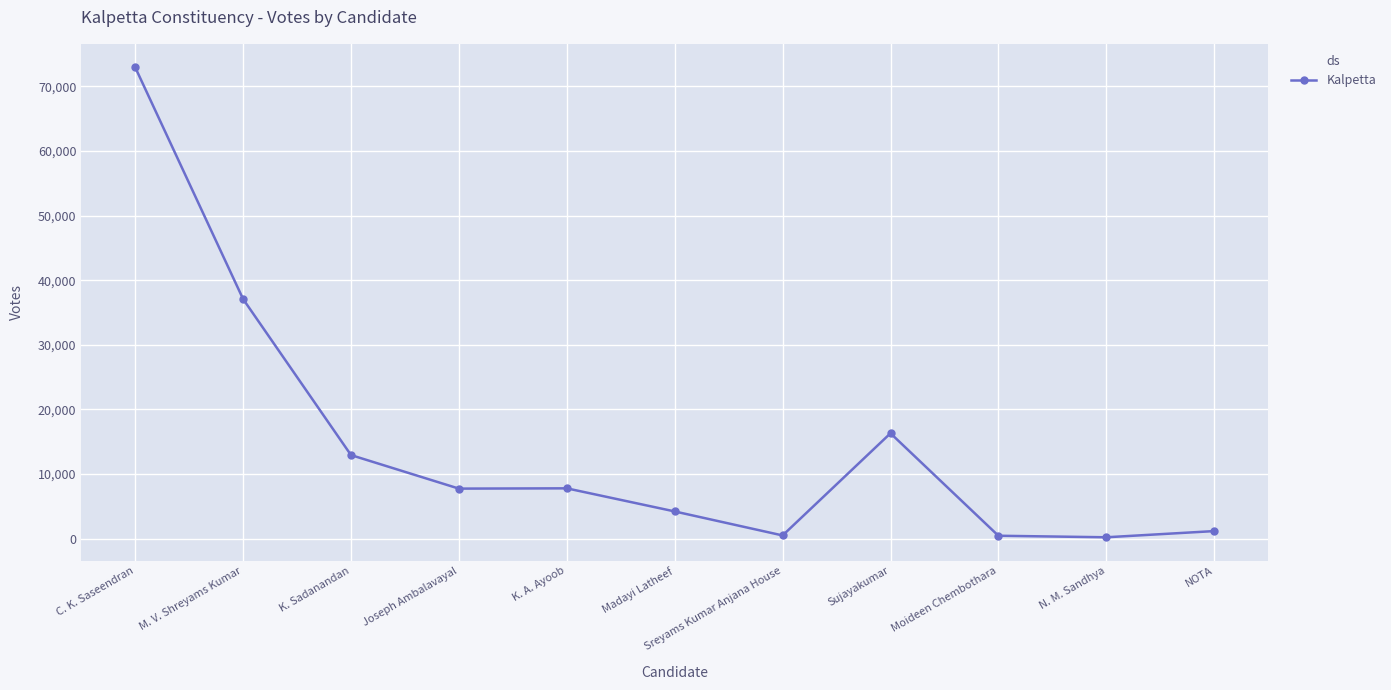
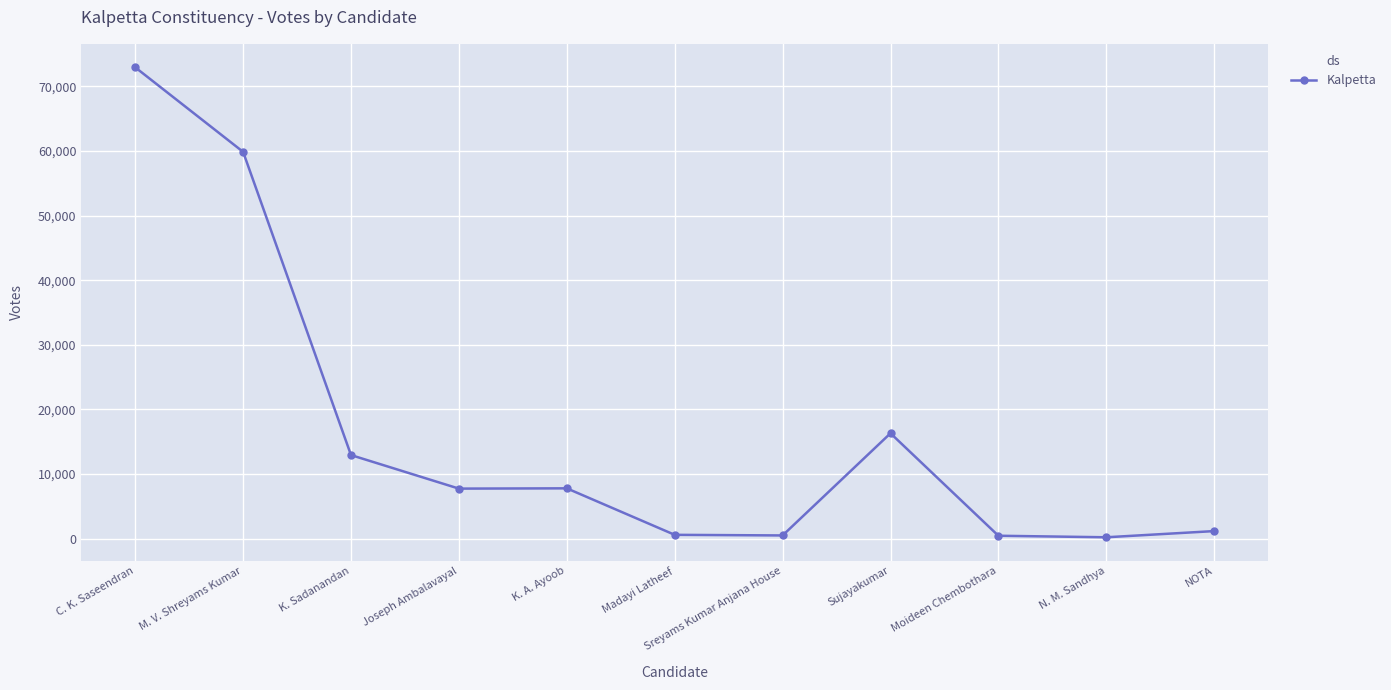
  {
    "C. K. Saseendran": "73,000",
-   "M. V. Shreyams Kumar": "37,000",
+   "M. V. Shreyams Kumar": "60,000",
    "K. Sadanandan": "13,000",
    "Joseph Ambalavayal": "8,000",
    "K. A. Ayoob": "8,000",
-   "Madayi Latheef": "4,000",
+   "Madayi Latheef": "1,000",
    "Sreyams Kumar Anjana House": "0",
    "Sujayakumar": "16,000",
    "Moideen Chembothara": "0",
    "N. M. Sandhya": "0",
    "NOTA": "1,000"
  }
